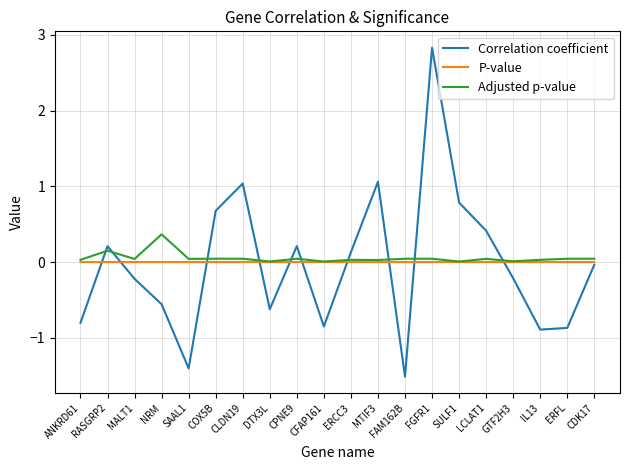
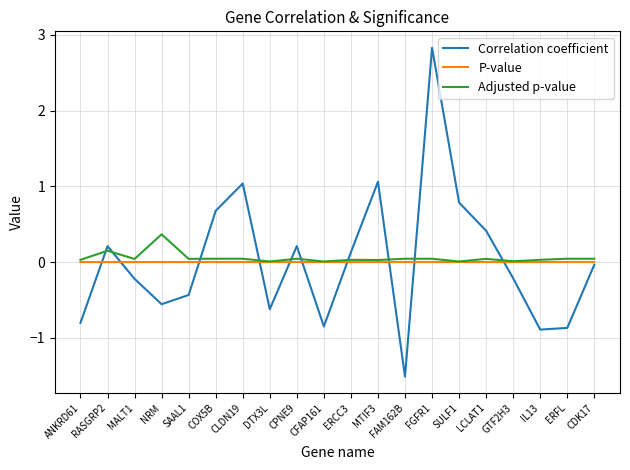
  {
    "Correlation coefficient": {
      "ANKRD61": -0.8,
      "RASGRP2": 0.2,
      "MALT1": -0.2,
      "NRM": -0.6,
-     "SAAL1": -1.4,
+     "SAAL1": -0.4,
      "COX5B": 0.7,
      "CLDN19": 1.0,
      "DTX3L": -0.6,
      "CPNE9": 0.2,
      "CFAP161": -0.8,
      "ERCC3": 0.1,
      "MTIF3": 1.1,
      "FAM162B": -1.5,
      "FGFR1": 2.8,
      "SULF1": 0.8,
      "LCLAT1": 0.4,
      "GTF2H3": -0.2,
      "IL13": -0.9,
      "ERFL": -0.9,
      "CDK17": 0.0
    },
    "P-value": {
      "RASGRP2": 0.0,
      "MALT1": 0.0,
      "NRM": 0.0,
      "SAAL1": 0.0,
      "COX5B": 0.0,
      "CLDN19": 0.0,
      "CPNE9": 0.0,
      "FAM162B": 0.0,
      "FGFR1": 0.0,
      "LCLAT1": 0.0,
      "ERFL": 0.0,
      "CDK17": 0.0
    },
    "Adjusted p-value": {
      "RASGRP2": 0.1,
      "MALT1": 0.0,
      "NRM": 0.4,
      "SAAL1": 0.0,
      "COX5B": 0.0,
      "CLDN19": 0.0,
      "CPNE9": 0.0,
      "FAM162B": 0.0,
      "FGFR1": 0.0,
      "LCLAT1": 0.0,
      "ERFL": 0.0,
      "CDK17": 0.0
    }
  }
